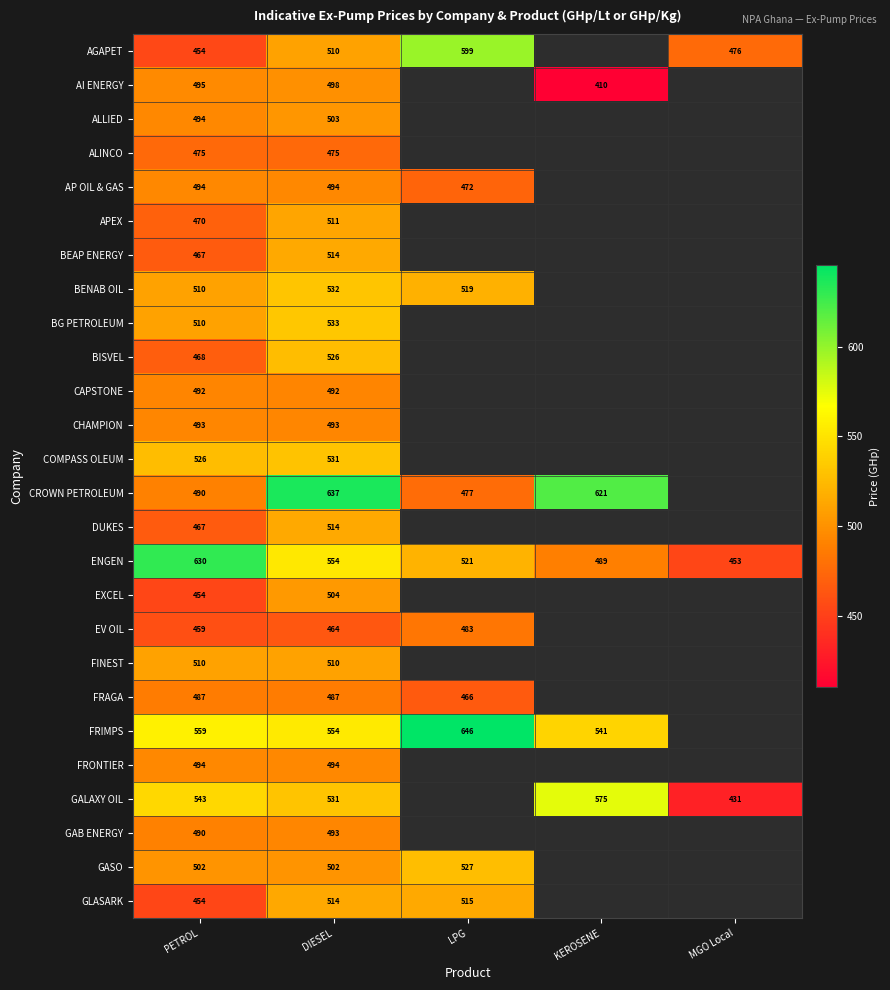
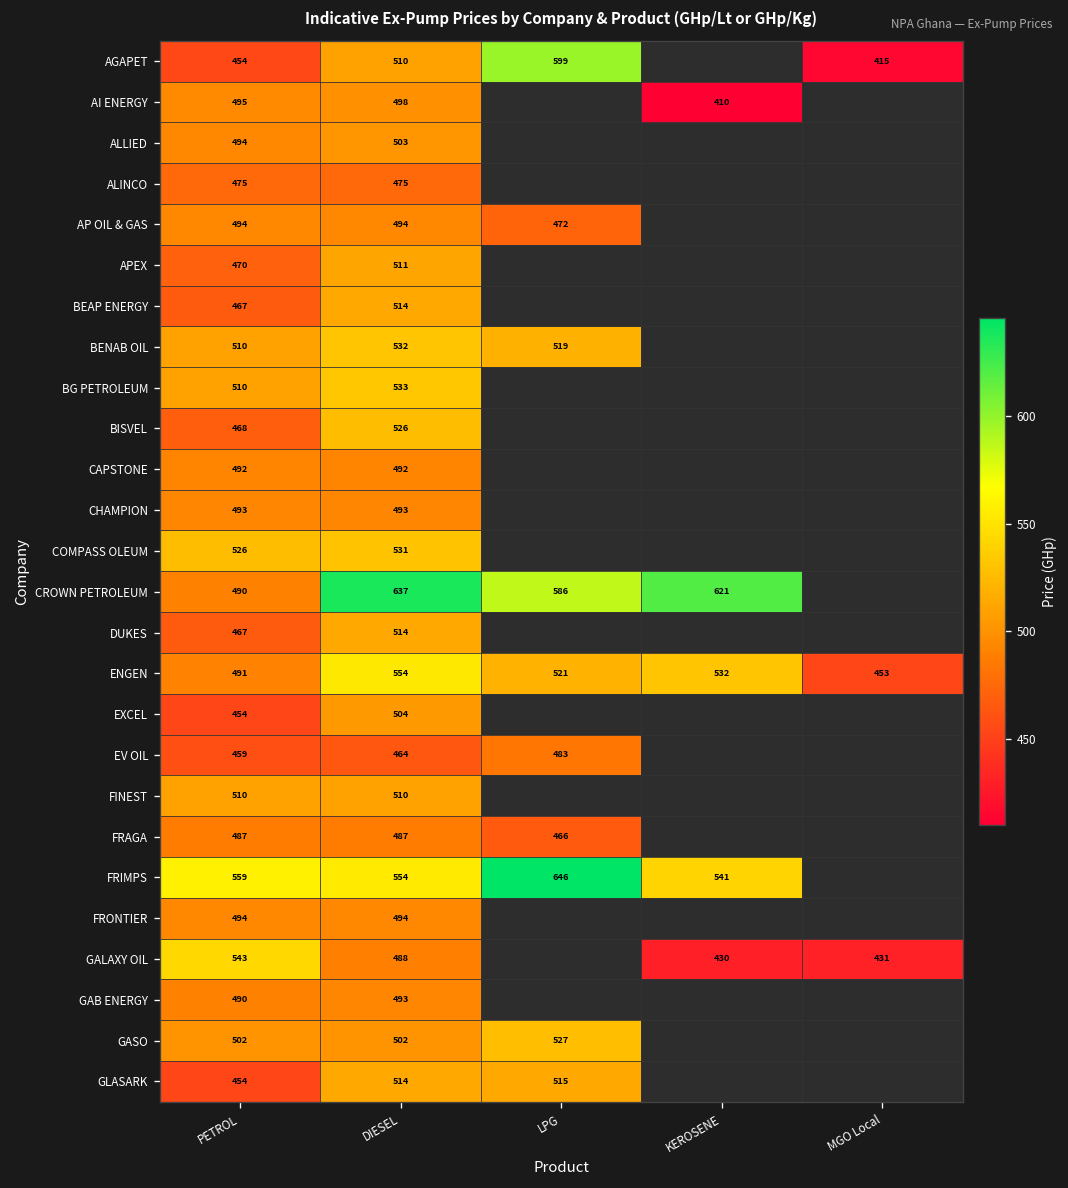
  {
    "AGAPET": {
      "PETROL": 454,
      "DIESEL": 510,
      "LPG": 599,
-     "MGO Local": 476
+     "MGO Local": 415
    },
    "AI ENERGY": {
      "PETROL": 495,
      "DIESEL": 498,
      "KEROSENE": 410
    },
    "ALLIED": {
      "PETROL": 494,
      "DIESEL": 503
    },
    "ALINCO": {
      "PETROL": 475,
      "DIESEL": 475
    },
    "AP OIL & GAS": {
      "PETROL": 494,
      "DIESEL": 494,
      "LPG": 472
    },
    "APEX": {
      "PETROL": 470,
      "DIESEL": 511
    },
    "BEAP ENERGY": {
      "PETROL": 467,
      "DIESEL": 514
    },
    "BENAB OIL": {
      "PETROL": 510,
      "DIESEL": 532,
      "LPG": 519
    },
    "BG PETROLEUM": {
      "PETROL": 510,
      "DIESEL": 533
    },
    "BISVEL": {
      "PETROL": 468,
      "DIESEL": 526
    },
    "CAPSTONE": {
      "PETROL": 492,
      "DIESEL": 492
    },
    "CHAMPION": {
      "PETROL": 493,
      "DIESEL": 493
    },
    "COMPASS OLEUM": {
      "PETROL": 526,
      "DIESEL": 531
    },
    "CROWN PETROLEUM": {
      "PETROL": 490,
      "DIESEL": 637,
-     "LPG": 477,
+     "LPG": 586,
      "KEROSENE": 621
    },
    "DUKES": {
      "PETROL": 467,
      "DIESEL": 514
    },
    "ENGEN": {
-     "PETROL": 630,
+     "PETROL": 491,
      "DIESEL": 554,
      "LPG": 521,
-     "KEROSENE": 489,
+     "KEROSENE": 532,
      "MGO Local": 453
    },
    "EXCEL": {
      "PETROL": 454,
      "DIESEL": 504
    },
    "EV OIL": {
      "PETROL": 459,
      "DIESEL": 464,
      "LPG": 483
    },
    "FINEST": {
      "PETROL": 510,
      "DIESEL": 510
    },
    "FRAGA": {
      "PETROL": 487,
      "DIESEL": 487,
      "LPG": 466
    },
    "FRIMPS": {
      "PETROL": 559,
      "DIESEL": 554,
      "LPG": 646,
      "KEROSENE": 541
    },
    "FRONTIER": {
      "PETROL": 494,
      "DIESEL": 494
    },
    "GALAXY OIL": {
      "PETROL": 543,
-     "DIESEL": 531,
-     "KEROSENE": 575,
+     "DIESEL": 488,
+     "KEROSENE": 430,
      "MGO Local": 431
    },
    "GAB ENERGY": {
      "PETROL": 490,
      "DIESEL": 493
    },
    "GASO": {
      "PETROL": 502,
      "DIESEL": 502,
      "LPG": 527
    },
    "GLASARK": {
      "PETROL": 454,
      "DIESEL": 514,
      "LPG": 515
    }
  }
